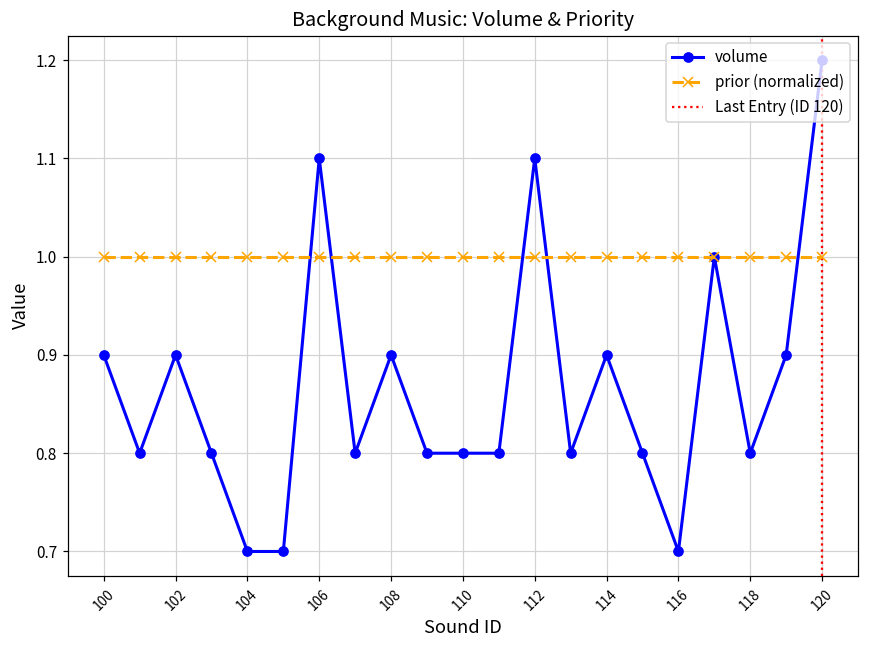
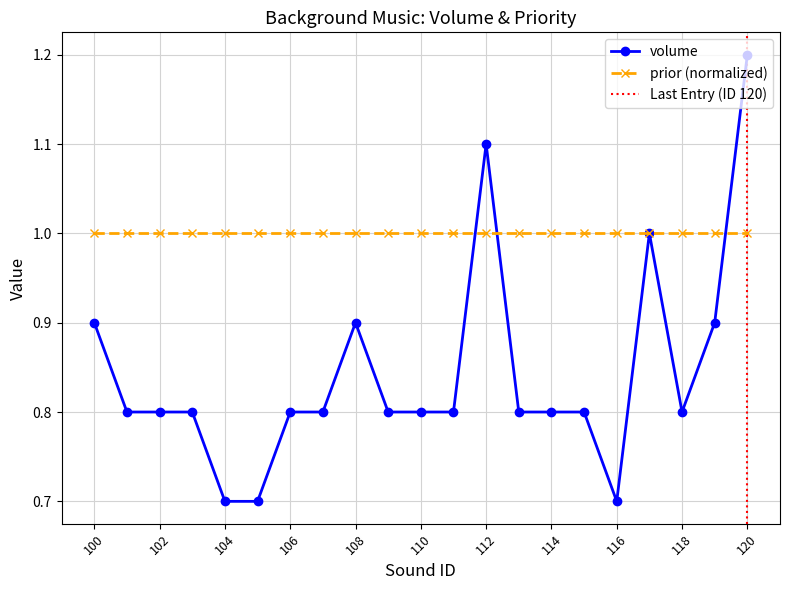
  {
    "volume": {
      "100": 0.9,
-     "102": 0.9,
+     "102": 0.8,
      "104": 0.7,
-     "106": 1.1,
+     "106": 0.8,
      "108": 0.9,
      "110": 0.8,
      "112": 1.1,
-     "114": 0.9,
+     "114": 0.8,
      "116": 0.7,
      "118": 0.8
    },
    "prior (normalized)": {
      "100": 1.0,
      "102": 1.0,
      "104": 1.0,
      "106": 1.0,
      "108": 1.0,
      "110": 1.0,
      "112": 1.0,
      "114": 1.0,
      "116": 1.0,
      "118": 1.0,
      "120": 1.0
    }
  }
